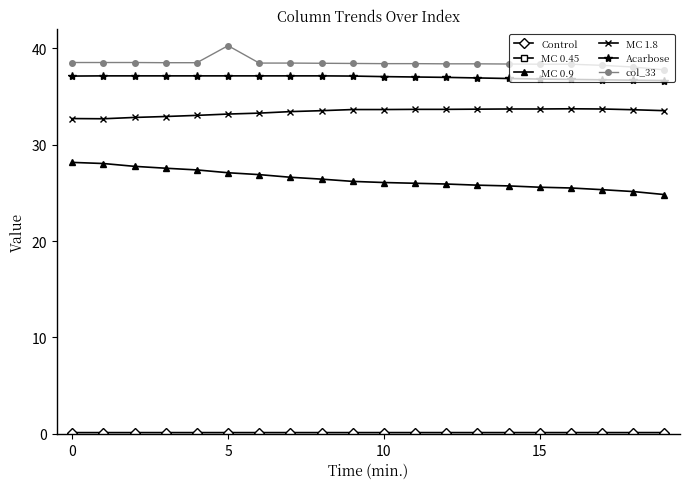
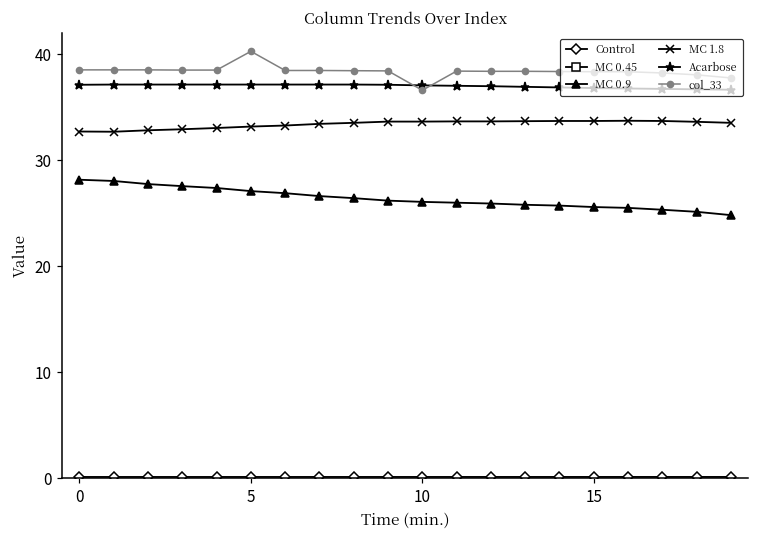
  {
    "col_33": {
      "0": 39,
      "5": 40,
-     "10": 38
+     "10": 37
    }
  }
